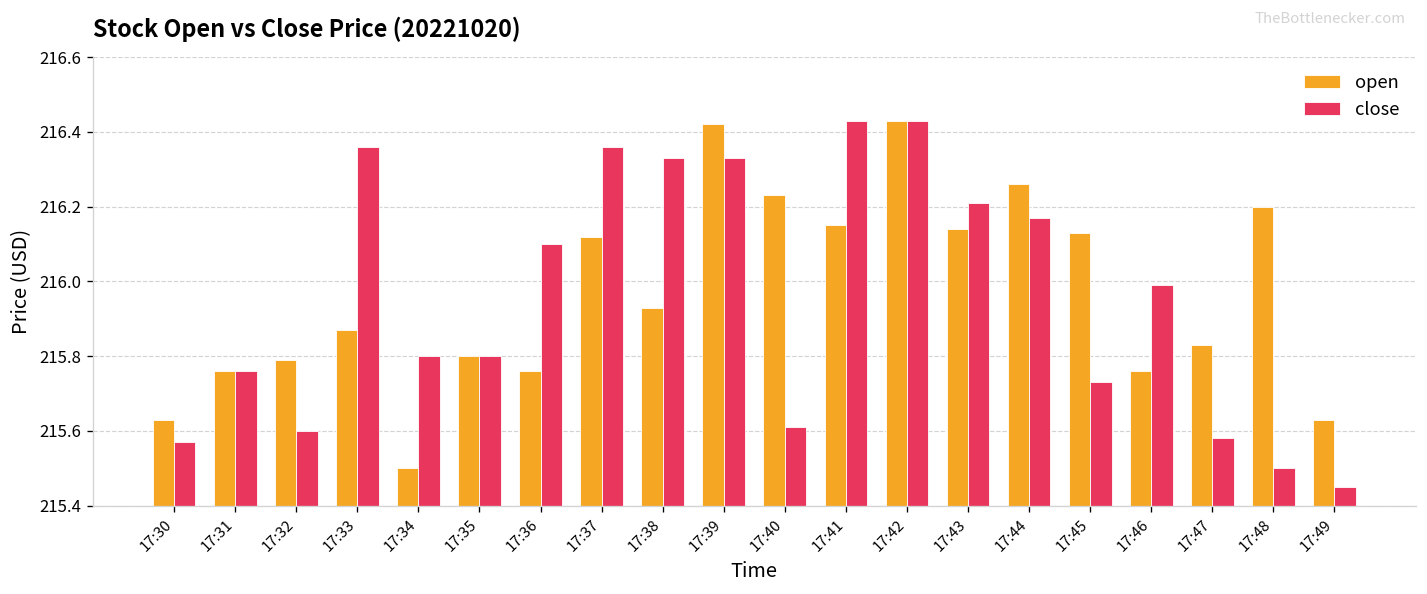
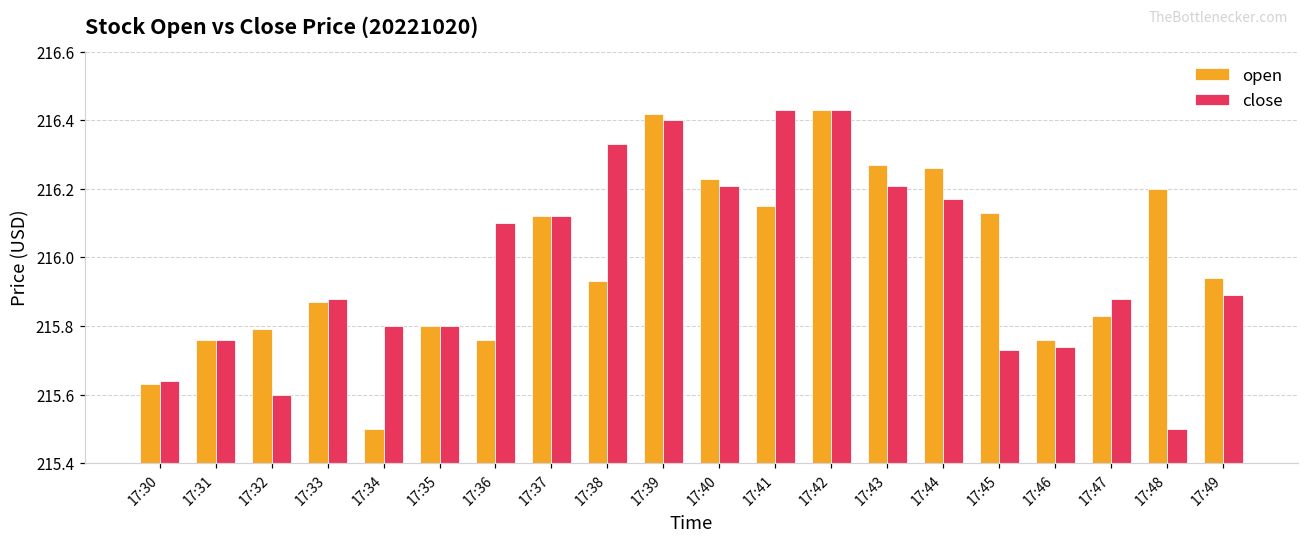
  {
    "open": {
      "17:30": 215.63,
      "17:31": 215.76,
      "17:32": 215.79,
      "17:33": 215.87,
      "17:34": 215.50,
      "17:35": 215.80,
      "17:36": 215.76,
      "17:37": 216.12,
      "17:38": 215.93,
      "17:39": 216.42,
      "17:40": 216.23,
      "17:41": 216.15,
      "17:42": 216.43,
-     "17:43": 216.14,
+     "17:43": 216.27,
      "17:44": 216.26,
      "17:45": 216.13,
      "17:46": 215.76,
      "17:47": 215.83,
      "17:48": 216.20,
-     "17:49": 215.63
+     "17:49": 215.94
    },
    "close": {
-     "17:30": 215.57,
+     "17:30": 215.64,
      "17:31": 215.76,
      "17:32": 215.60,
-     "17:33": 216.36,
+     "17:33": 215.88,
      "17:34": 215.80,
      "17:35": 215.80,
      "17:36": 216.10,
-     "17:37": 216.36,
+     "17:37": 216.12,
      "17:38": 216.33,
-     "17:39": 216.33,
-     "17:40": 215.61,
+     "17:39": 216.40,
+     "17:40": 216.21,
      "17:41": 216.43,
      "17:42": 216.43,
      "17:43": 216.21,
      "17:44": 216.17,
      "17:45": 215.73,
-     "17:46": 215.99,
-     "17:47": 215.58,
+     "17:46": 215.74,
+     "17:47": 215.88,
      "17:48": 215.50,
-     "17:49": 215.45
+     "17:49": 215.89
    }
  }
